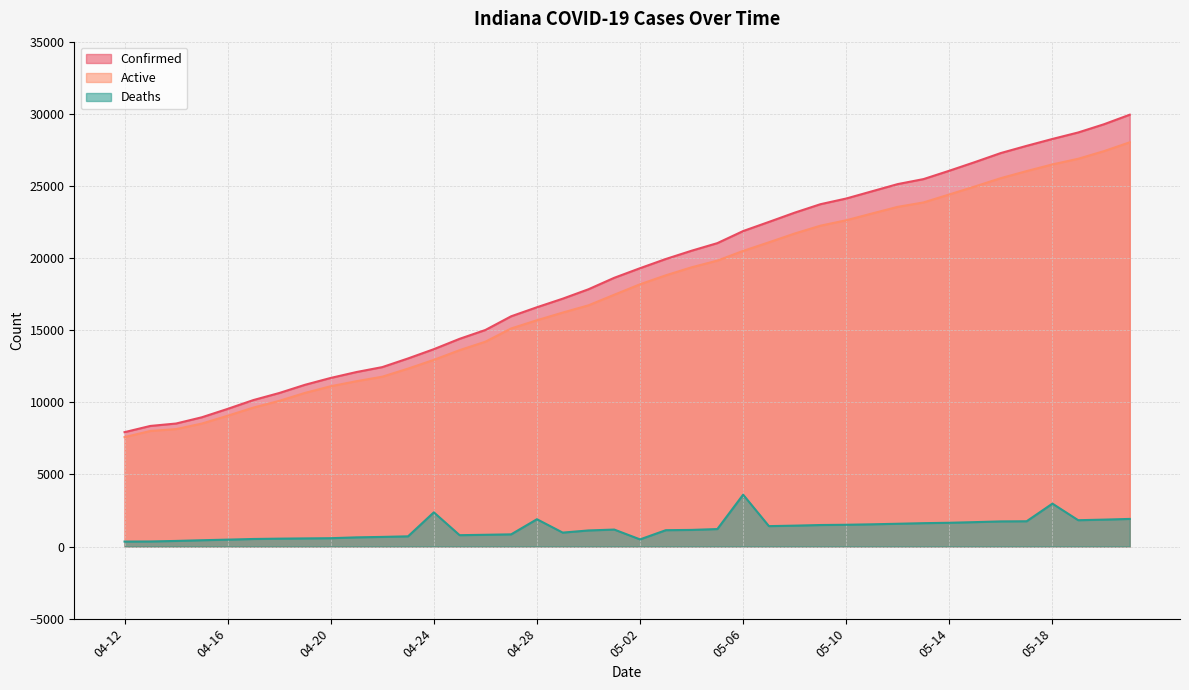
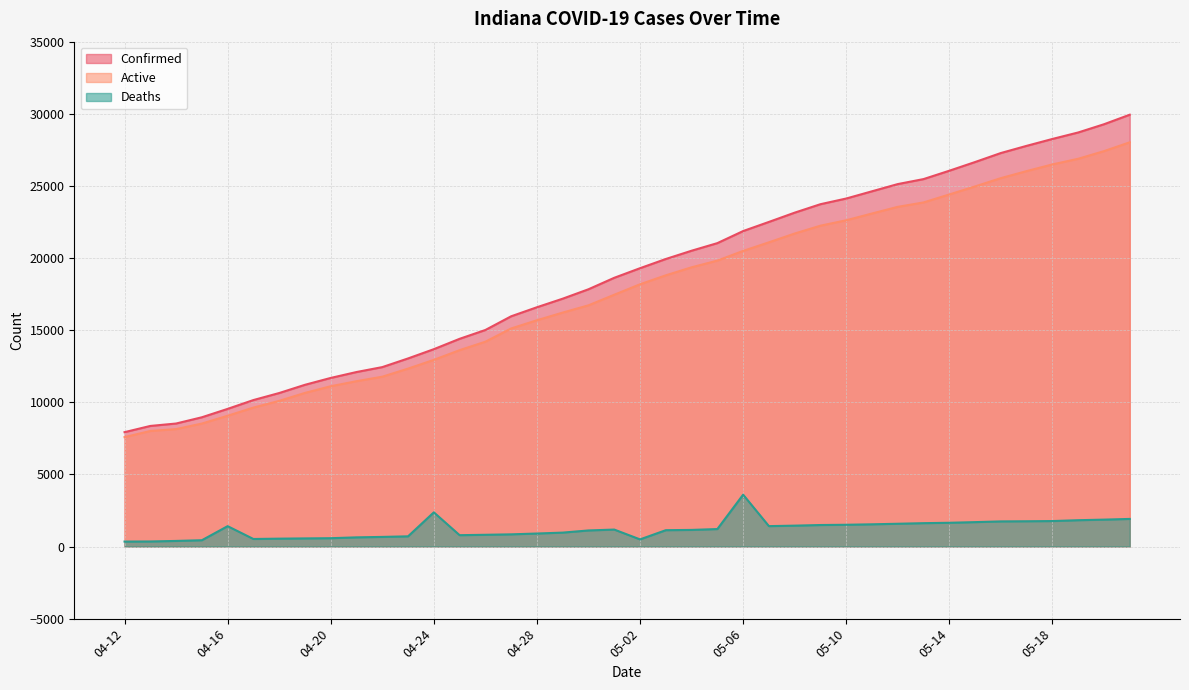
  {
    "Deaths": {
      "04-12": 300,
-     "04-16": 500,
+     "04-16": 1400,
      "04-20": 600,
      "04-24": 2400,
-     "04-28": 1900,
+     "04-28": 900,
      "05-02": 500,
      "05-06": 3600,
      "05-10": 1500,
      "05-14": 1600,
-     "05-18": 3000
+     "05-18": 1800
    }
  }
